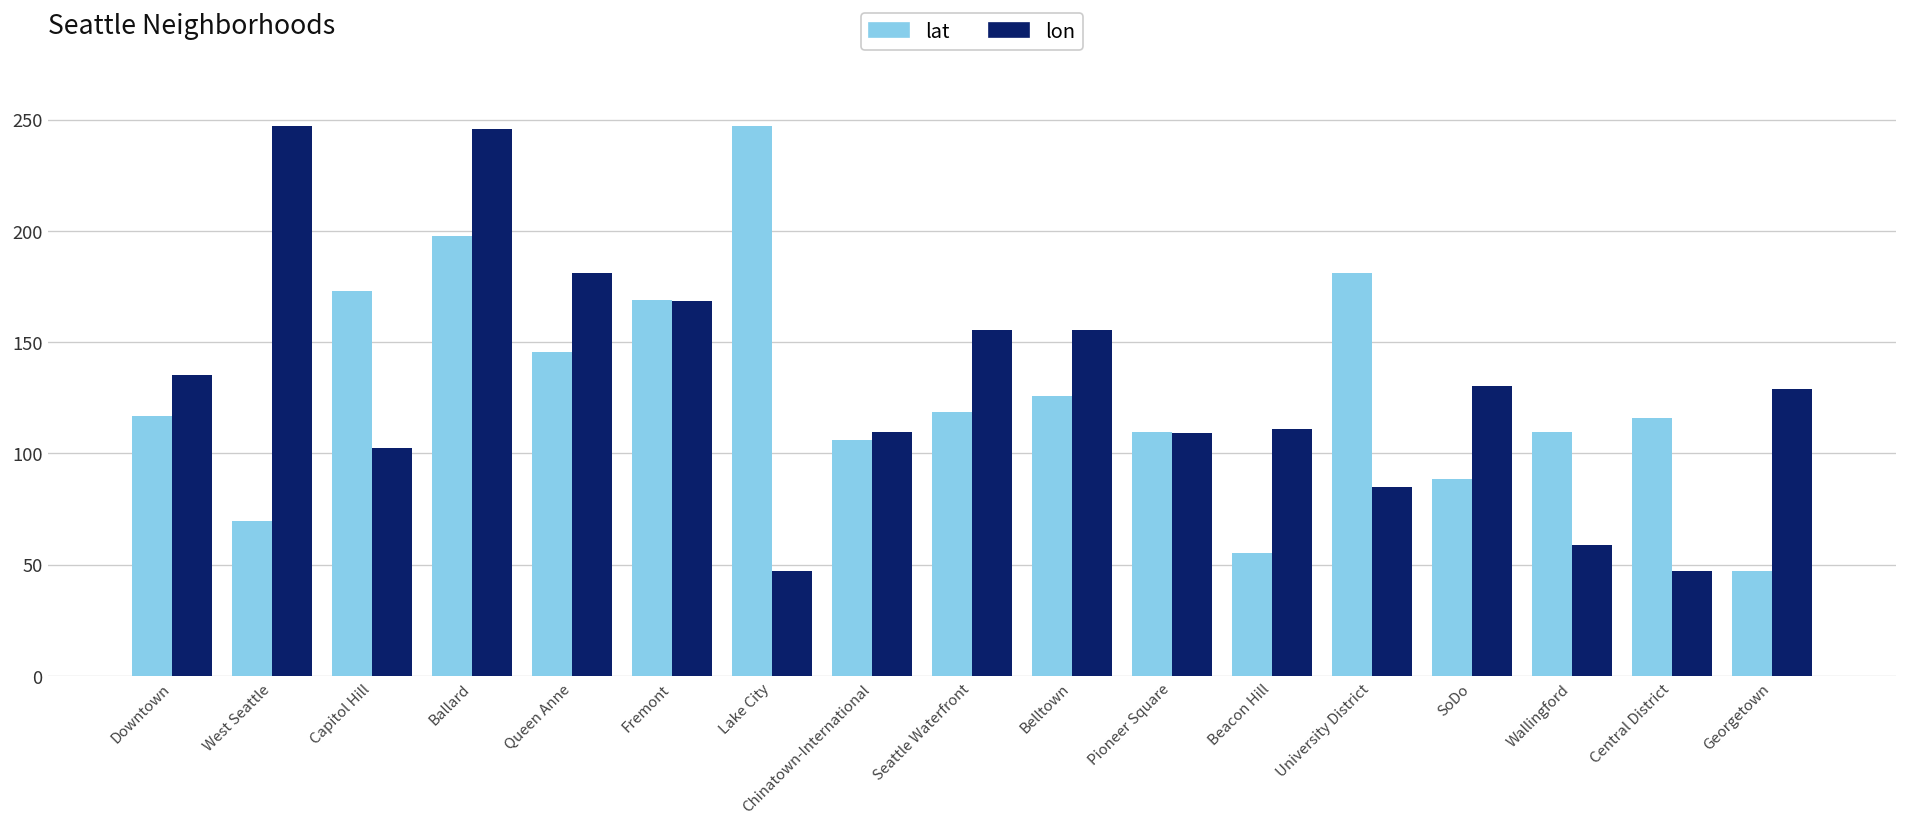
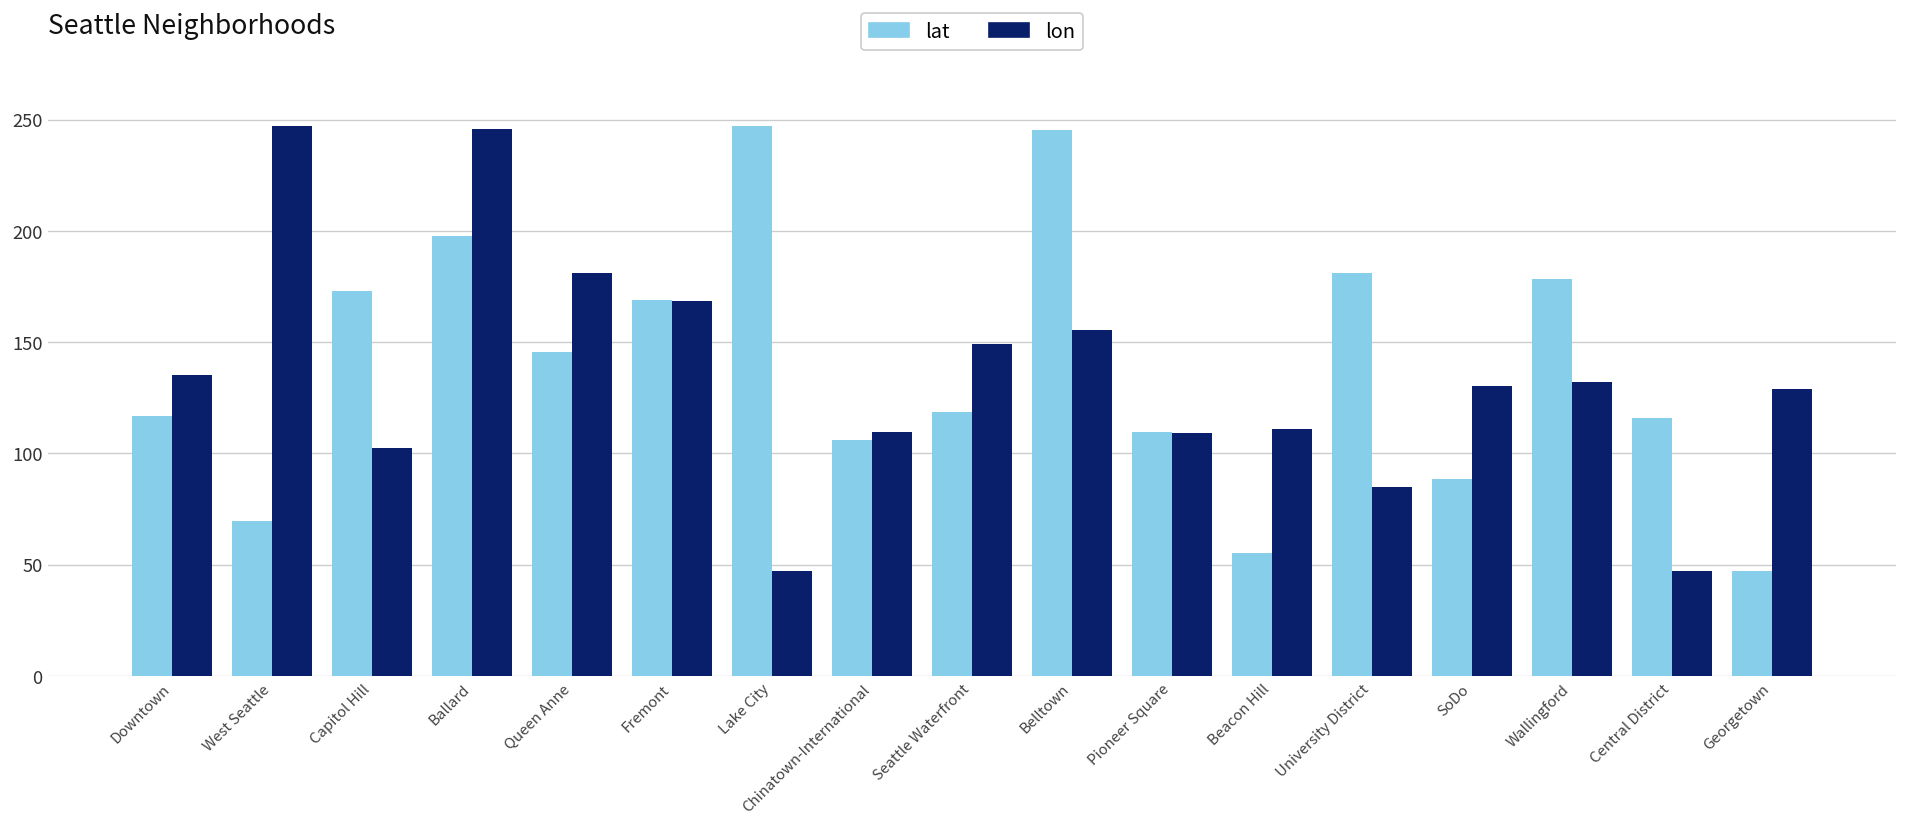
  {
    "lat": {
      "Downtown": 117,
      "West Seattle": 70,
      "Capitol Hill": 173,
      "Ballard": 198,
      "Queen Anne": 146,
      "Fremont": 169,
      "Lake City": 247,
      "Chinatown-International": 106,
      "Seattle Waterfront": 119,
-     "Belltown": 126,
+     "Belltown": 245,
      "Pioneer Square": 110,
      "Beacon Hill": 55,
      "University District": 181,
      "SoDo": 89,
-     "Wallingford": 110,
+     "Wallingford": 178,
      "Central District": 116,
      "Georgetown": 47
    },
    "lon": {
      "Downtown": 135,
      "West Seattle": 247,
      "Capitol Hill": 102,
      "Ballard": 246,
      "Queen Anne": 181,
      "Fremont": 168,
      "Lake City": 47,
      "Chinatown-International": 109,
-     "Seattle Waterfront": 156,
+     "Seattle Waterfront": 149,
      "Belltown": 155,
      "Pioneer Square": 109,
      "Beacon Hill": 111,
      "University District": 85,
      "SoDo": 130,
-     "Wallingford": 59,
+     "Wallingford": 132,
      "Central District": 47,
      "Georgetown": 129
    }
  }
